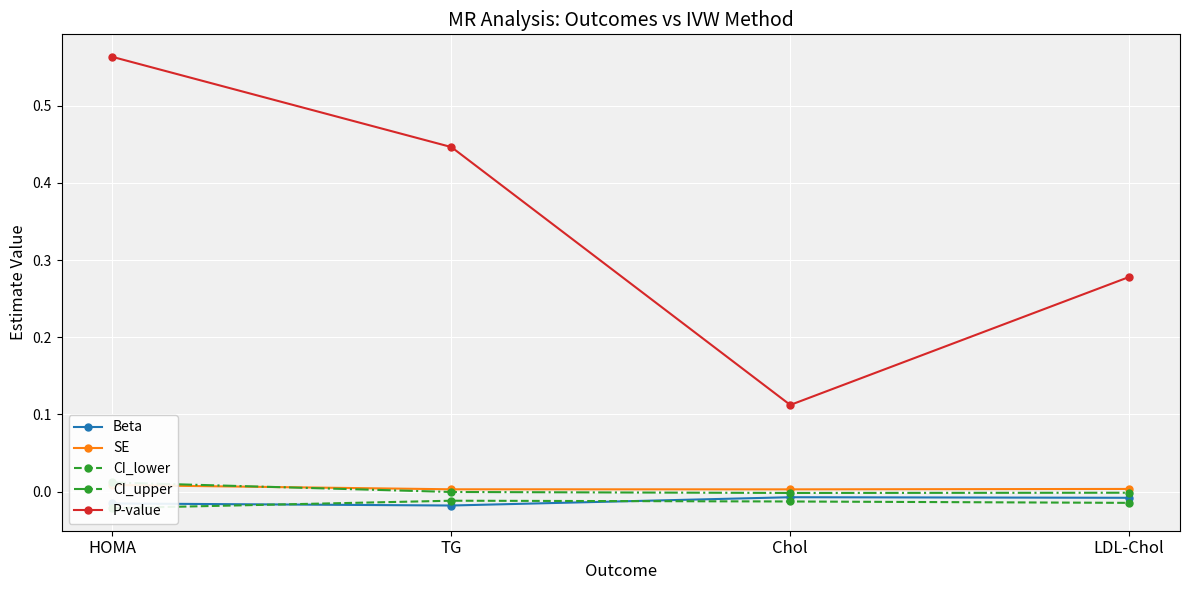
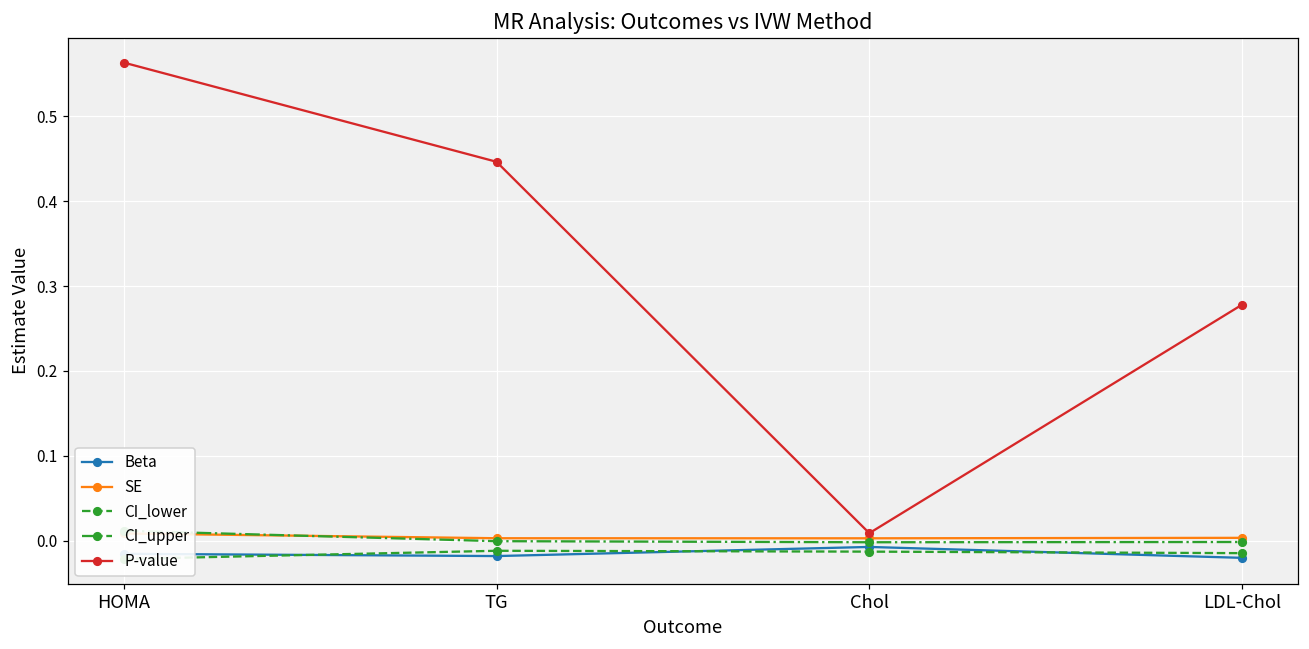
  {
    "Beta": {
      "TG": -0.02,
      "Chol": -0.01,
-     "LDL-Chol": -0.01
+     "LDL-Chol": -0.02
    },
    "SE": {
      "TG": 0.00,
      "Chol": 0.00,
      "LDL-Chol": 0.00
    },
    "P-value": {
      "HOMA": 0.56,
      "TG": 0.45,
-     "Chol": 0.11,
+     "Chol": 0.01,
      "LDL-Chol": 0.28
    }
  }
